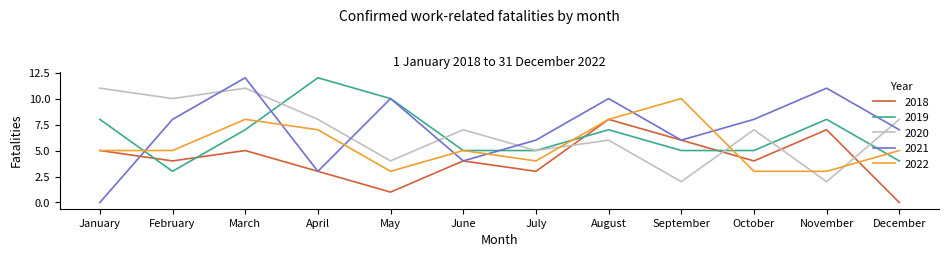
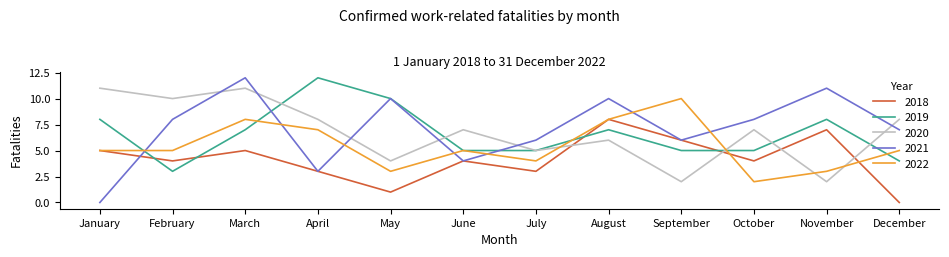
  {
    "2018": {
      "February": 4,
      "March": 5,
      "May": 1,
      "July": 3,
      "October": 4,
      "November": 7,
      "December": 0
    },
    "2019": {
      "January": 8,
      "February": 3,
      "March": 7,
      "April": 12,
      "August": 7,
      "September": 5,
      "October": 5,
      "November": 8,
      "December": 4
    },
    "2020": {
      "January": 11,
      "February": 10,
      "March": 11,
      "April": 8,
      "May": 4,
      "June": 7,
      "August": 6,
      "September": 2,
      "October": 7,
      "November": 2,
      "December": 8
    },
    "2021": {
      "January": 0,
      "February": 8,
      "March": 12,
      "July": 6,
      "August": 10,
      "October": 8,
      "November": 11,
      "December": 7
    },
    "2022": {
      "February": 5,
      "March": 8,
      "April": 7,
      "May": 3,
      "July": 4,
      "September": 10,
-     "October": 3,
+     "October": 2,
      "November": 3,
      "December": 5
    }
  }
